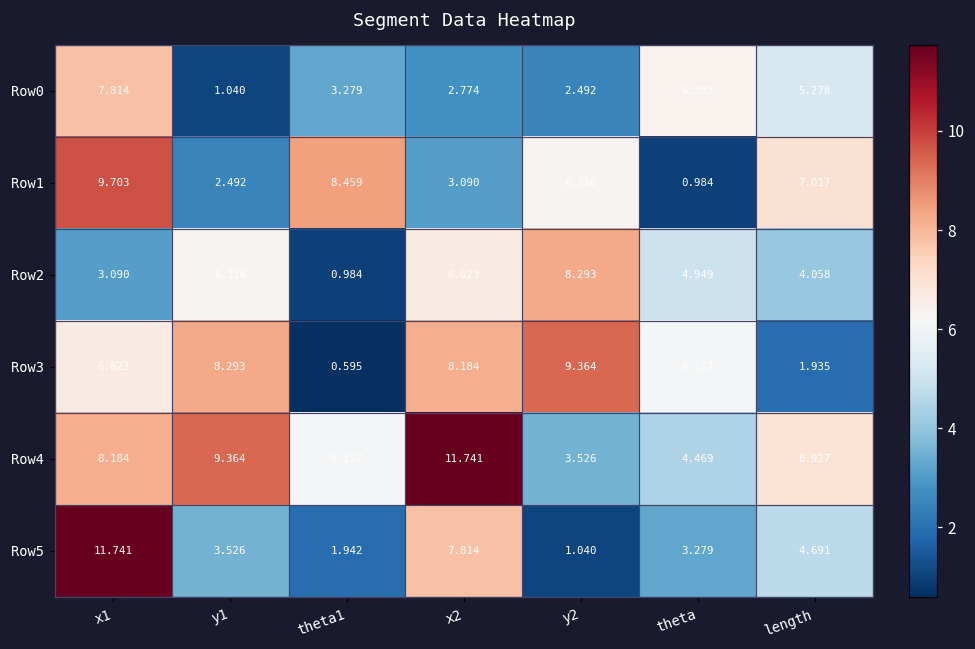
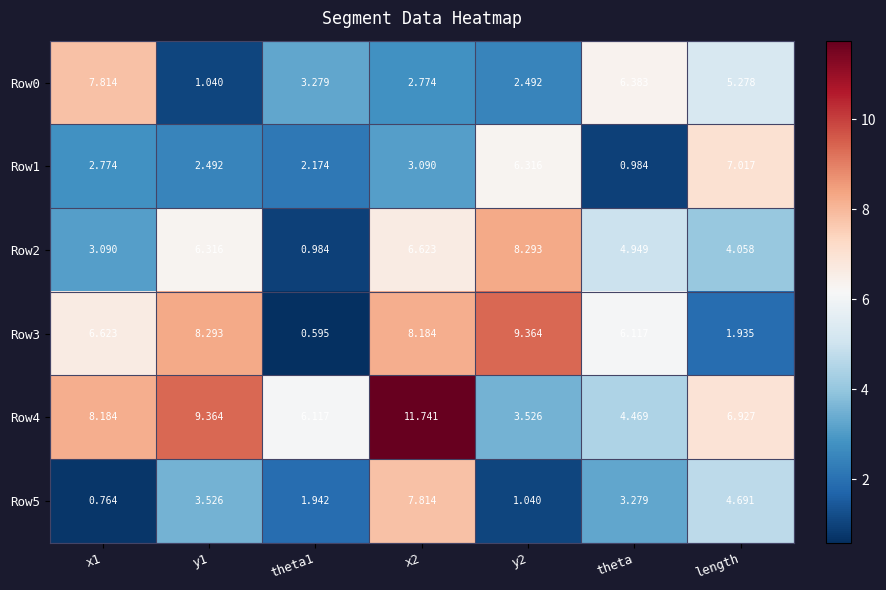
  {
    "Row0": {
      "x1": 7.814,
      "y1": 1.040,
      "theta1": 3.279,
      "x2": 2.774,
      "y2": 2.492
    },
    "Row1": {
-     "x1": 9.703,
+     "x1": 2.774,
      "y1": 2.492,
-     "theta1": 8.459,
+     "theta1": 2.174,
      "x2": 3.090,
      "theta": 0.984
    },
    "Row2": {
      "x1": 3.090,
      "theta1": 0.984,
      "y2": 8.293,
      "theta": 4.949,
      "length": 4.058
    },
    "Row3": {
      "y1": 8.293,
      "theta1": 0.595,
      "x2": 8.184,
      "y2": 9.364,
      "length": 1.935
    },
    "Row4": {
      "x1": 8.184,
      "y1": 9.364,
      "x2": 11.741,
      "y2": 3.526,
      "theta": 4.469
    },
    "Row5": {
-     "x1": 11.741,
+     "x1": 0.764,
      "y1": 3.526,
      "theta1": 1.942,
      "x2": 7.814,
      "y2": 1.040,
      "theta": 3.279,
      "length": 4.691
    }
  }
